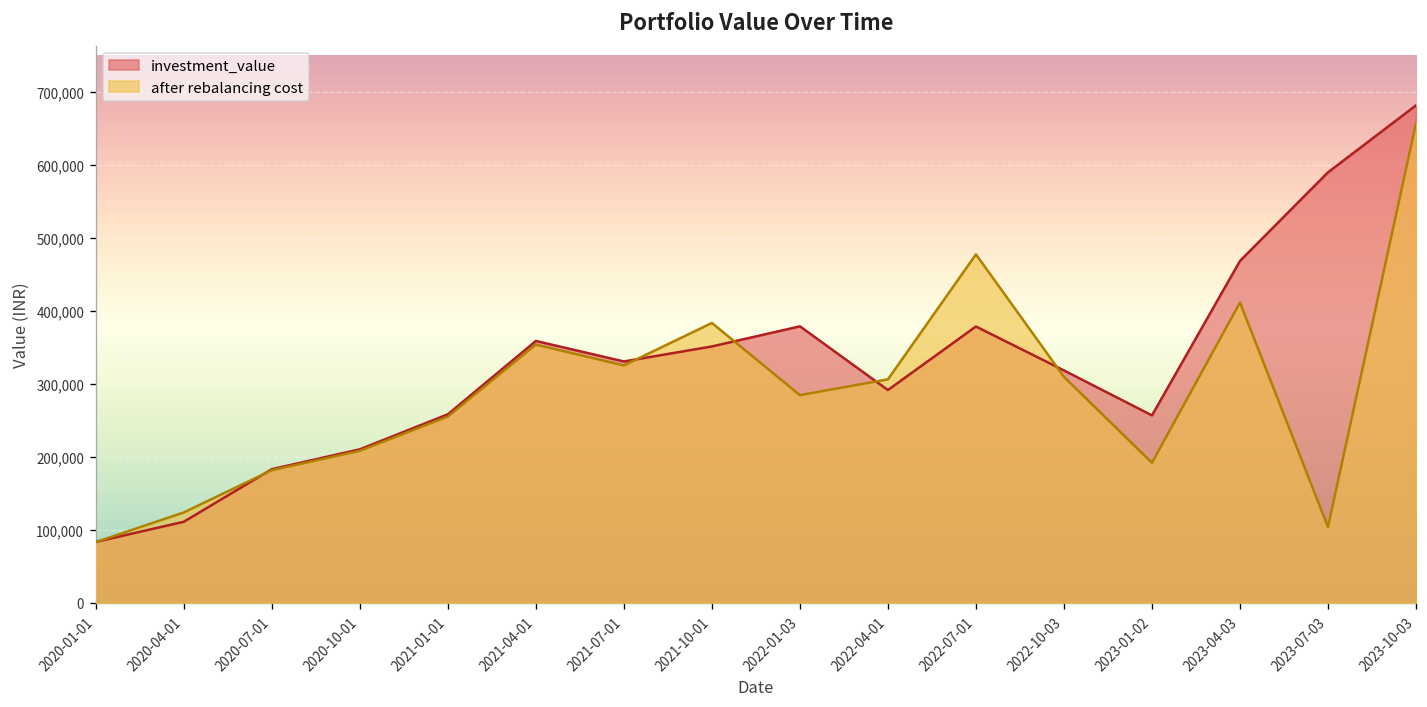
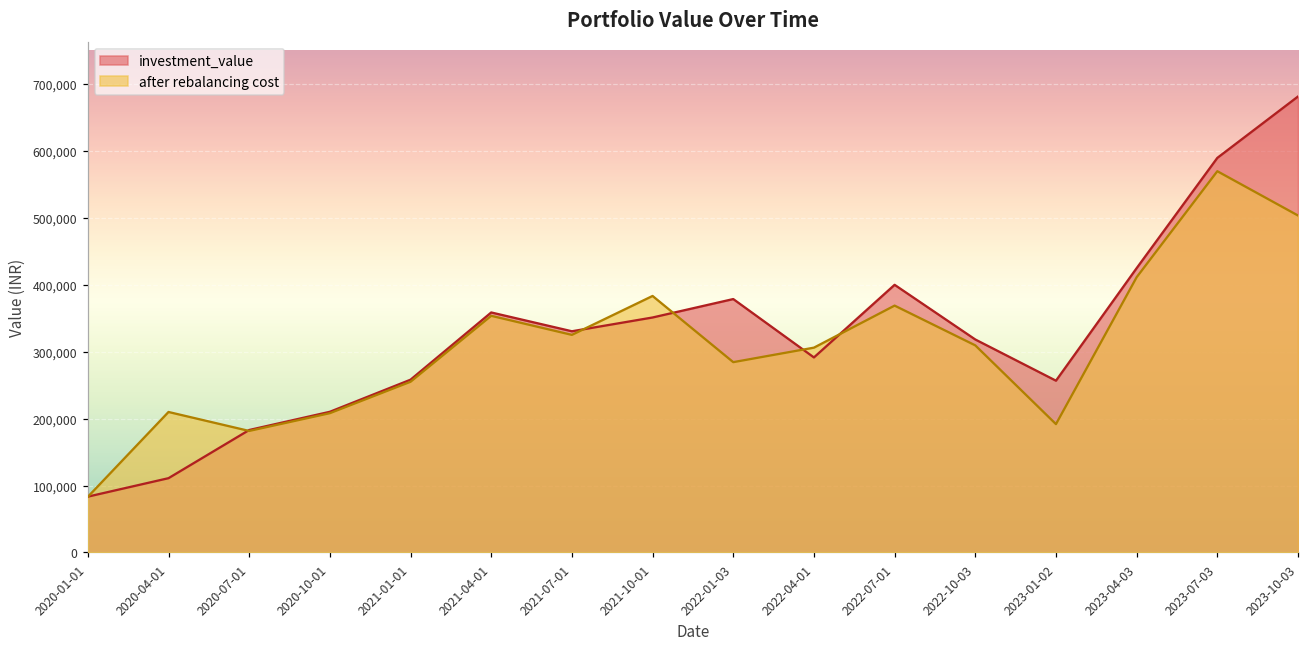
  {
    "investment_value": {
      "2020-04-01": "110,000",
      "2021-04-01": "360,000",
      "2021-07-01": "330,000",
      "2021-10-01": "350,000",
      "2022-01-03": "380,000",
      "2022-04-01": "290,000",
-     "2022-07-01": "380,000",
+     "2022-07-01": "400,000",
      "2022-10-03": "320,000",
      "2023-01-02": "260,000",
-     "2023-04-03": "470,000",
+     "2023-04-03": "420,000",
      "2023-07-03": "590,000",
      "2023-10-03": "680,000"
    },
    "after rebalancing cost": {
-     "2020-04-01": "120,000",
+     "2020-04-01": "210,000",
      "2021-04-01": "350,000",
      "2021-07-01": "330,000",
      "2021-10-01": "380,000",
      "2022-01-03": "280,000",
      "2022-04-01": "310,000",
-     "2022-07-01": "480,000",
+     "2022-07-01": "370,000",
      "2022-10-03": "310,000",
      "2023-01-02": "190,000",
      "2023-04-03": "410,000",
-     "2023-07-03": "100,000",
-     "2023-10-03": "660,000"
+     "2023-07-03": "570,000",
+     "2023-10-03": "500,000"
    }
  }
